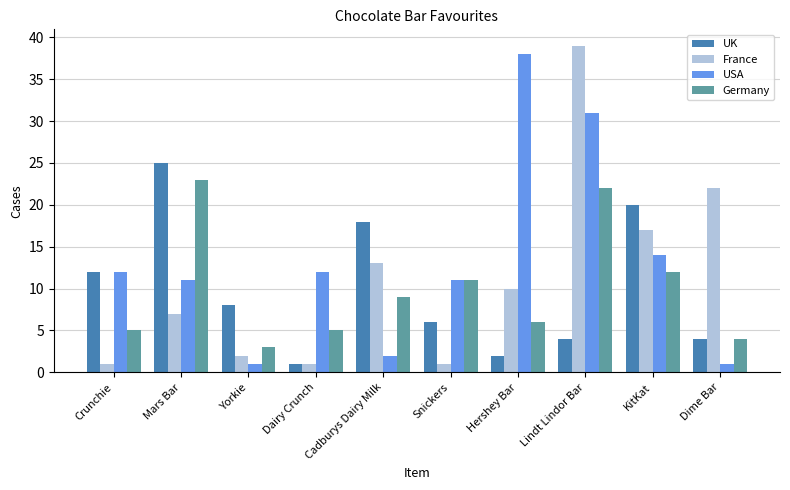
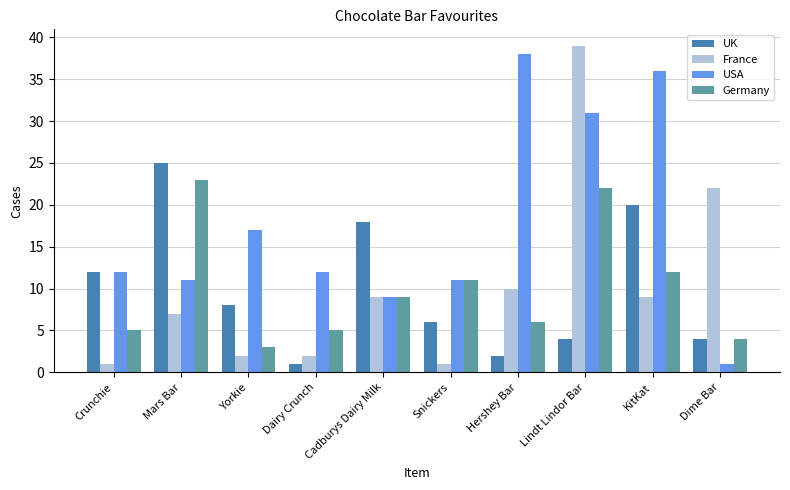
  {
    "France": {
      "Crunchie": 1,
      "Mars Bar": 7,
      "Yorkie": 2,
-     "Dairy Crunch": 1,
-     "Cadburys Dairy Milk": 13,
+     "Dairy Crunch": 2,
+     "Cadburys Dairy Milk": 9,
      "Snickers": 1,
      "Hershey Bar": 10,
      "Lindt Lindor Bar": 39,
-     "KitKat": 17,
+     "KitKat": 9,
      "Dime Bar": 22
    },
    "USA": {
      "Crunchie": 12,
      "Mars Bar": 11,
-     "Yorkie": 1,
+     "Yorkie": 17,
      "Dairy Crunch": 12,
-     "Cadburys Dairy Milk": 2,
+     "Cadburys Dairy Milk": 9,
      "Snickers": 11,
      "Hershey Bar": 38,
      "Lindt Lindor Bar": 31,
-     "KitKat": 14,
+     "KitKat": 36,
      "Dime Bar": 1
    }
  }
